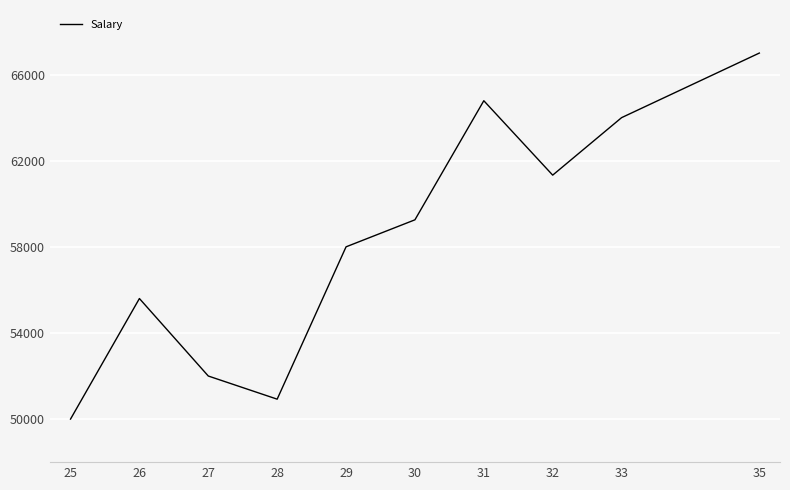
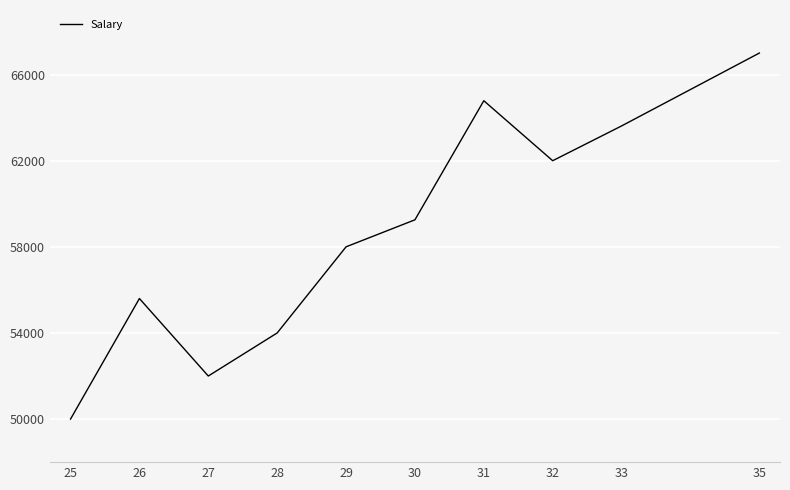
  {
    "25": 50000,
    "26": 55600,
    "27": 52000,
-   "28": 50900,
+   "28": 54000,
    "29": 58000,
    "30": 59300,
    "31": 64800,
-   "32": 61300,
-   "33": 64000,
+   "32": 62000,
+   "33": 63600,
    "35": 67000
  }
